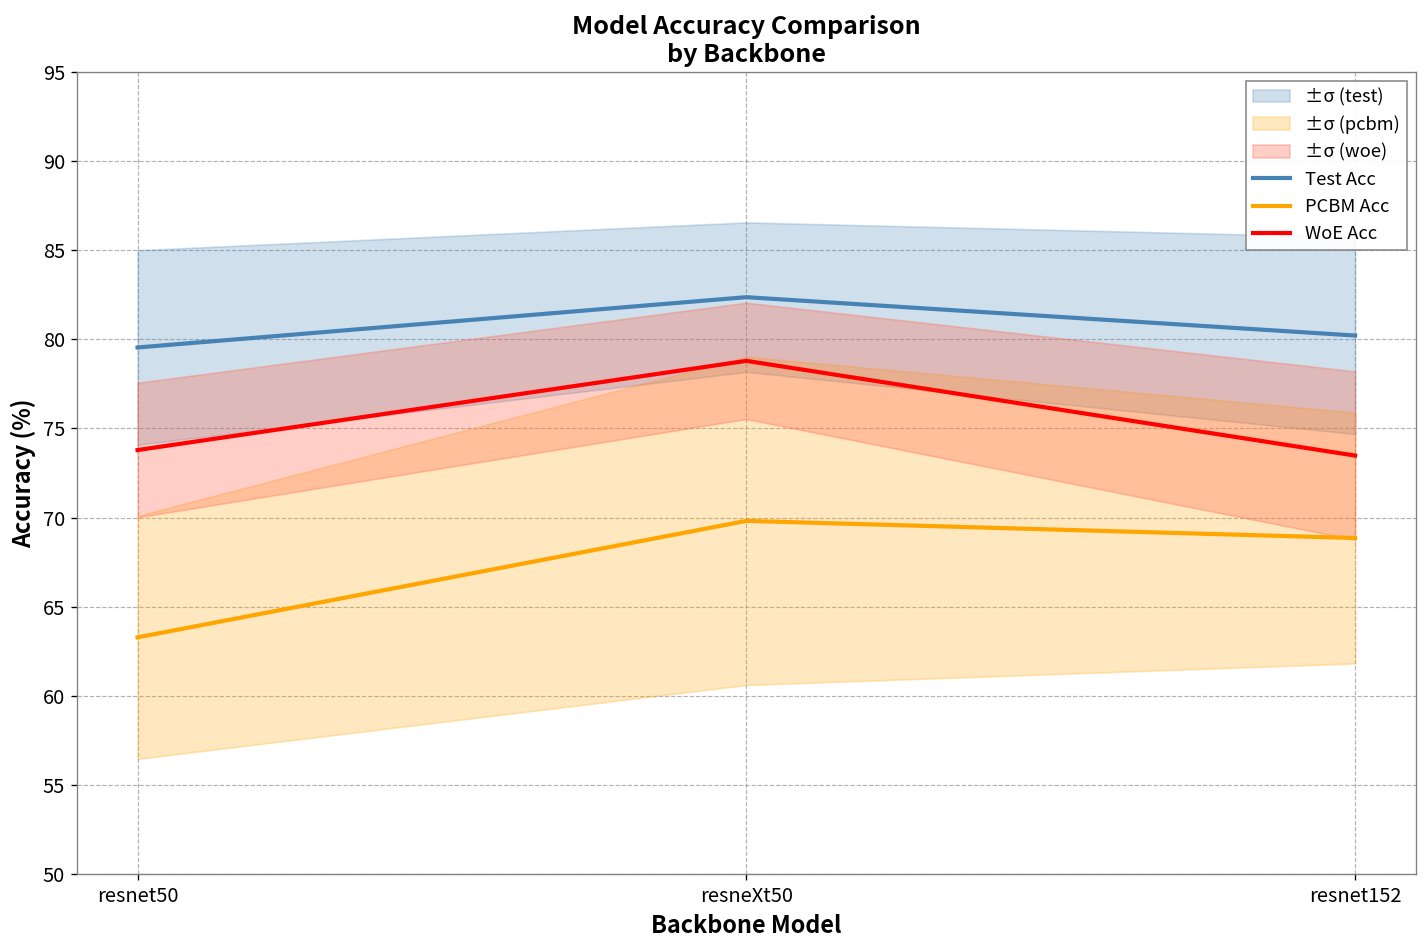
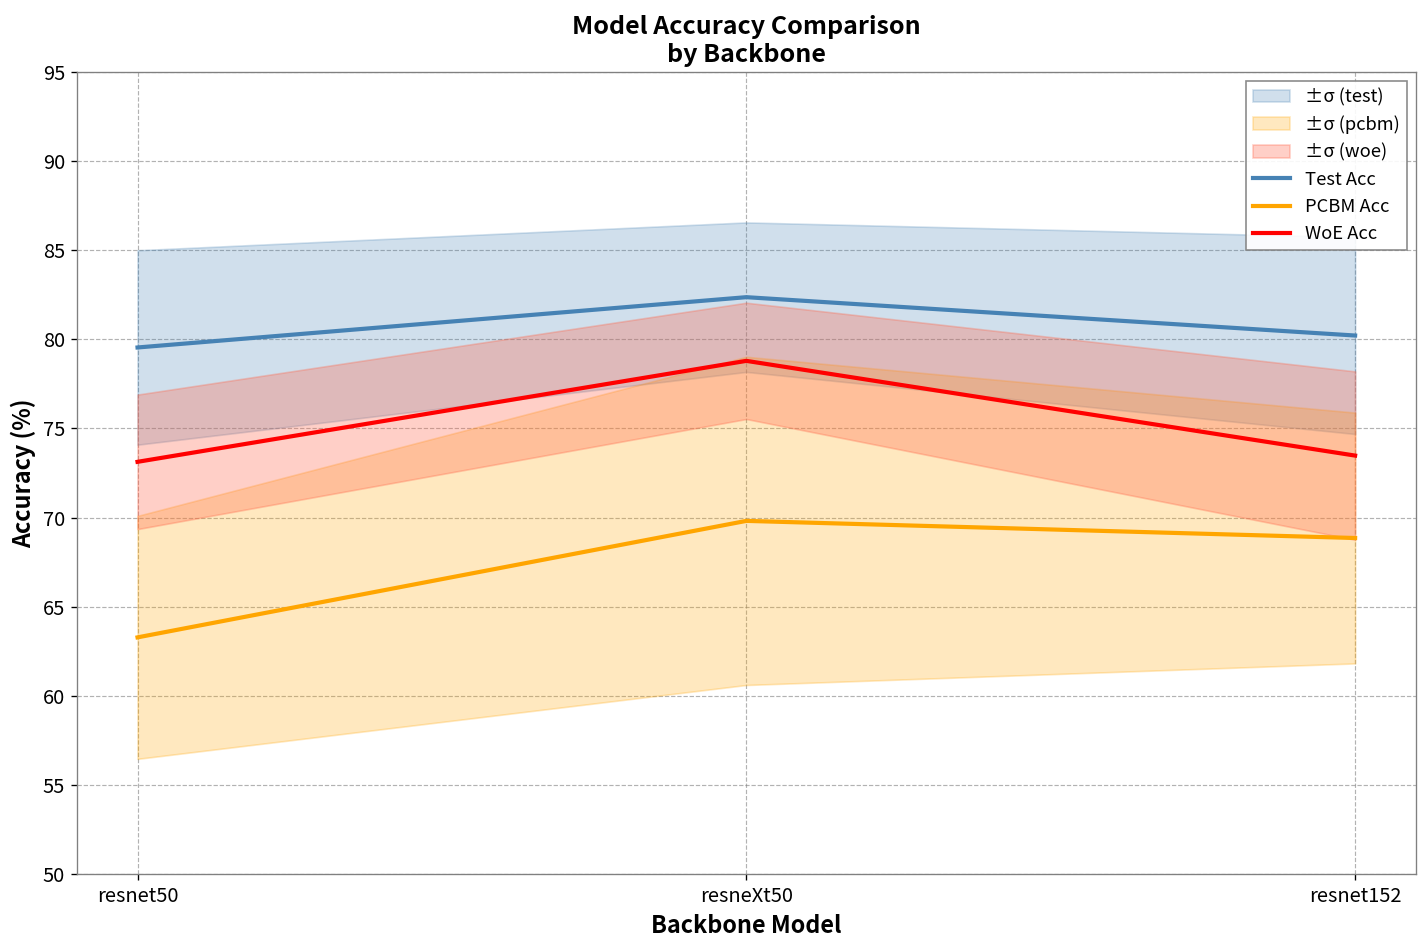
  {
    "WoE Acc": {
-     "resnet50": 73.8,
+     "resnet50": 73.1,
      "resneXt50": 78.8,
      "resnet152": 73.5
    }
  }
